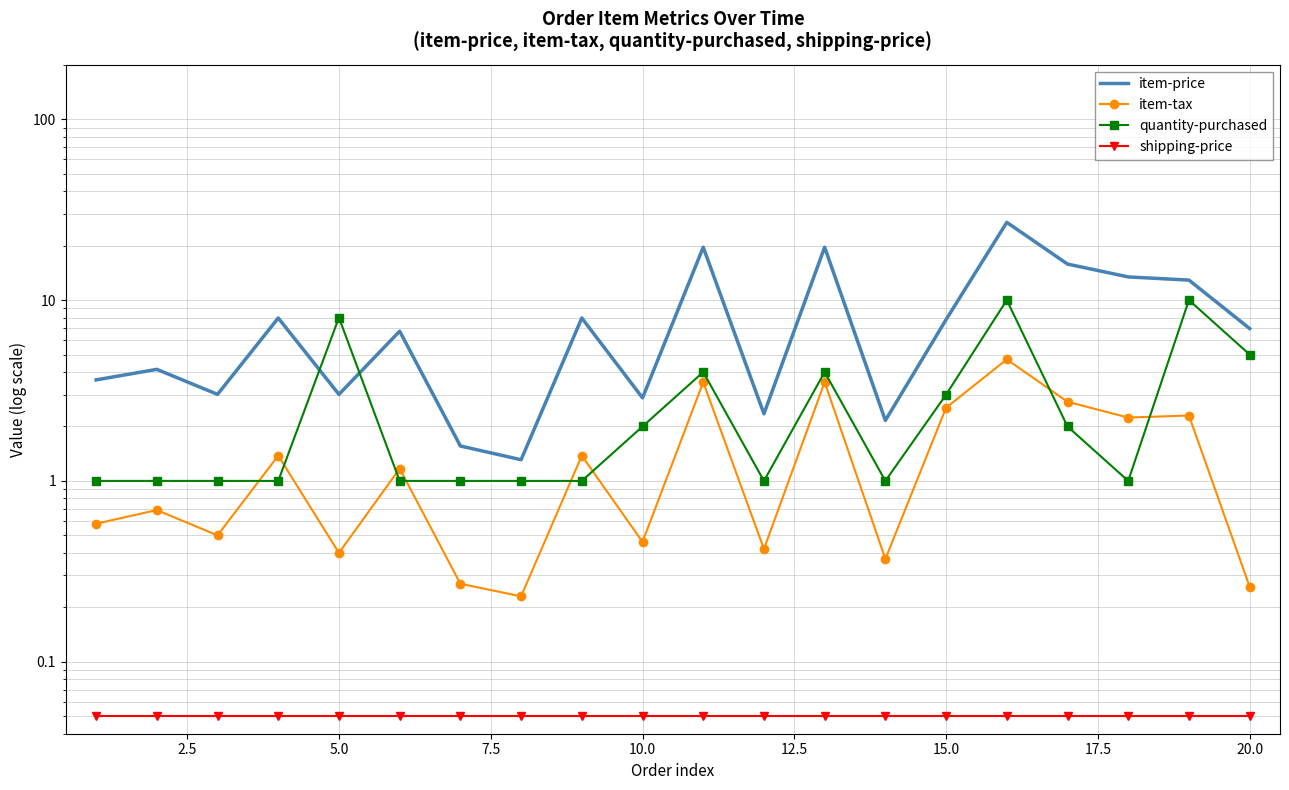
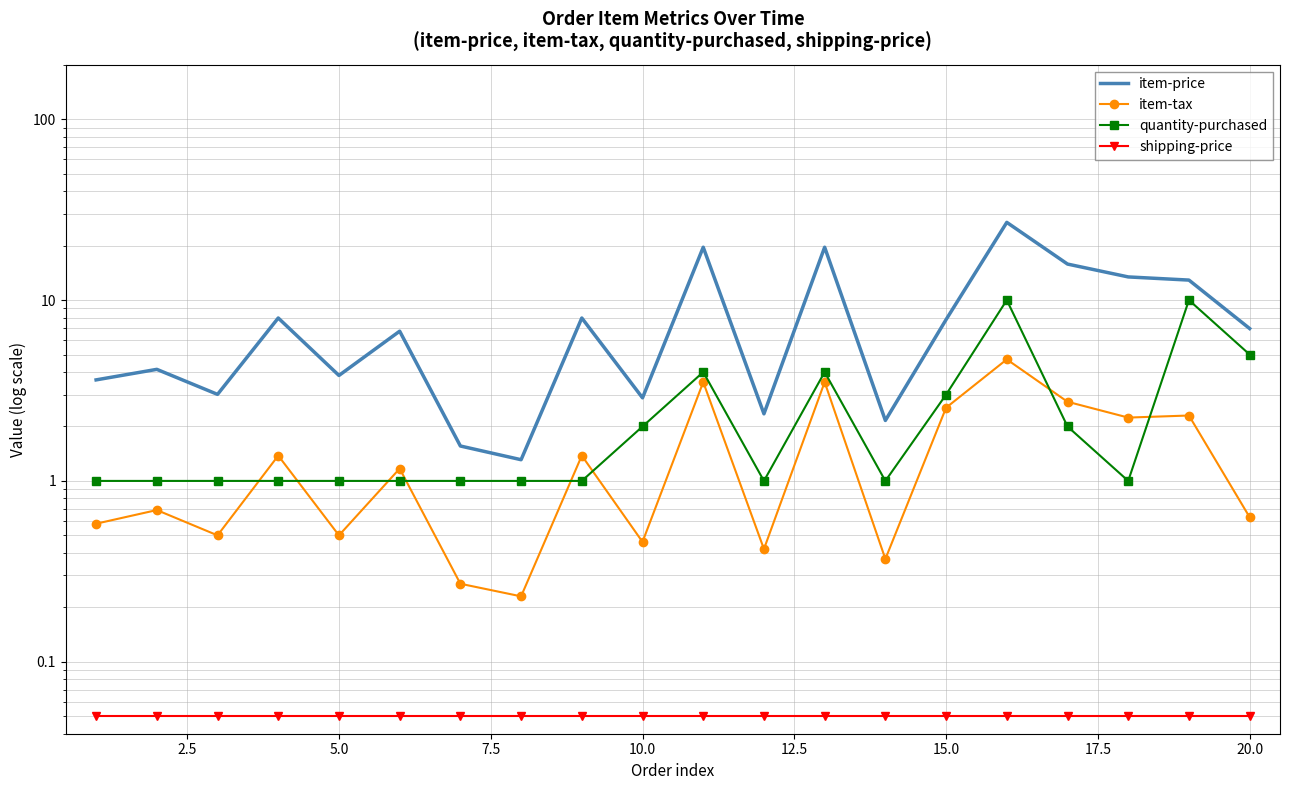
  {
    "item-price": {
-     "5.0": 3.0,
+     "5.0": 3.8,
      "10.0": 2.9,
      "15.0": 7.8,
      "20.0": 7.0
    },
    "item-tax": {
-     "5.0": 0.4,
+     "5.0": 0.5,
      "10.0": 0.46,
      "15.0": 2.5,
-     "20.0": 0.26
+     "20.0": 0.63
    },
    "quantity-purchased": {
-     "5.0": 8,
+     "5.0": 1,
      "10.0": 2,
      "15.0": 3,
      "20.0": 5
    },
    "shipping-price": {
      "5.0": 0.05,
      "10.0": 0.05,
      "15.0": 0.05,
      "20.0": 0.05
    }
  }
